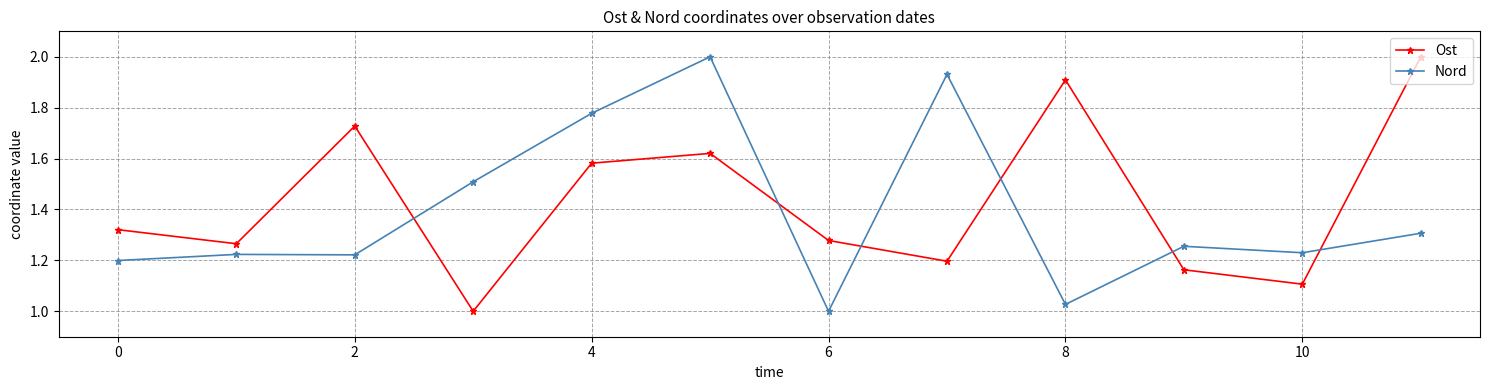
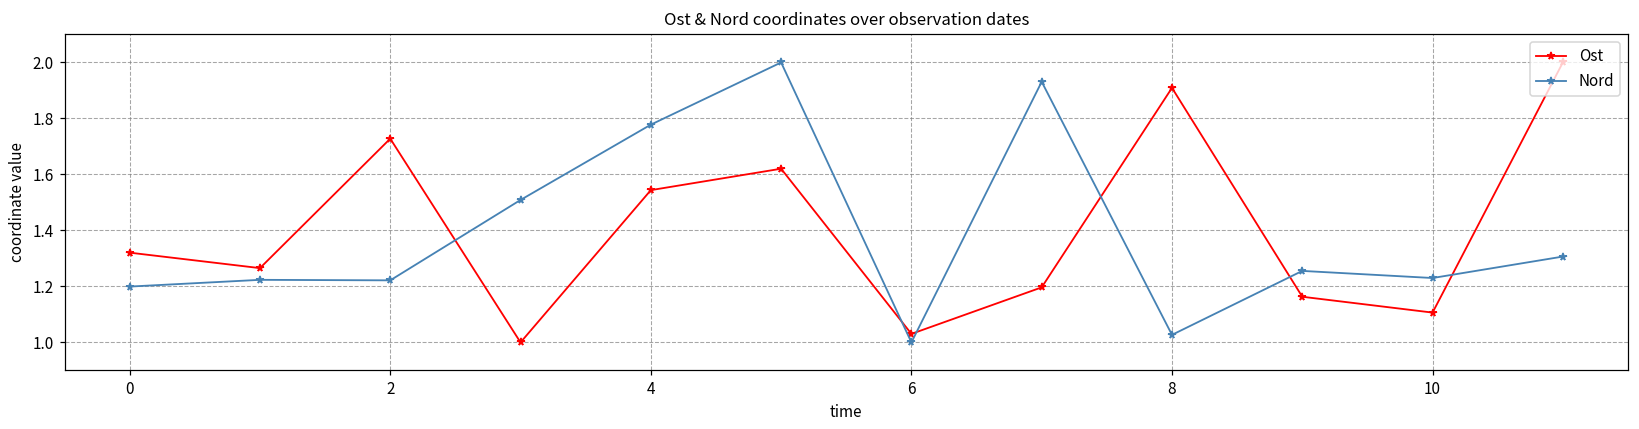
  {
    "Ost": {
      "0": 1.32,
      "2": 1.73,
-     "4": 1.58,
-     "6": 1.28,
+     "4": 1.54,
+     "6": 1.03,
      "8": 1.91,
      "10": 1.11
    },
    "Nord": {
      "0": 1.20,
      "2": 1.22,
      "4": 1.78,
      "6": 1.00,
      "8": 1.03,
      "10": 1.23
    }
  }
